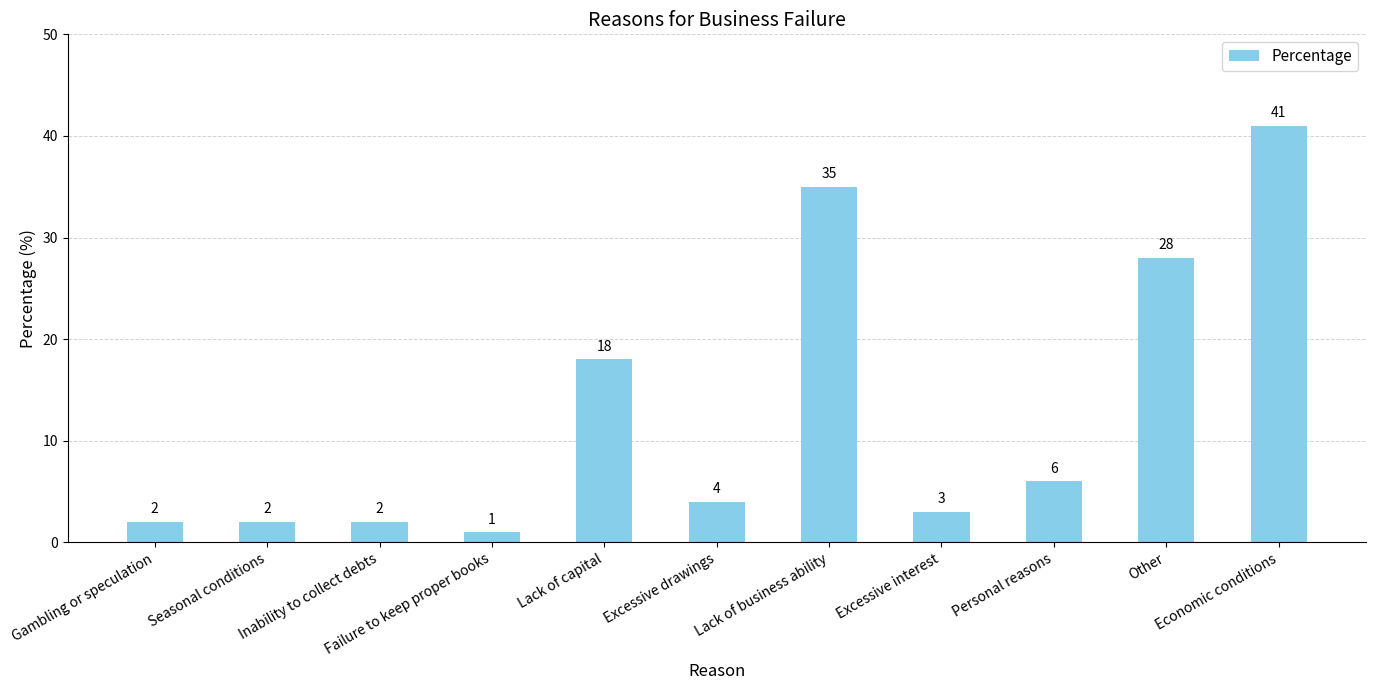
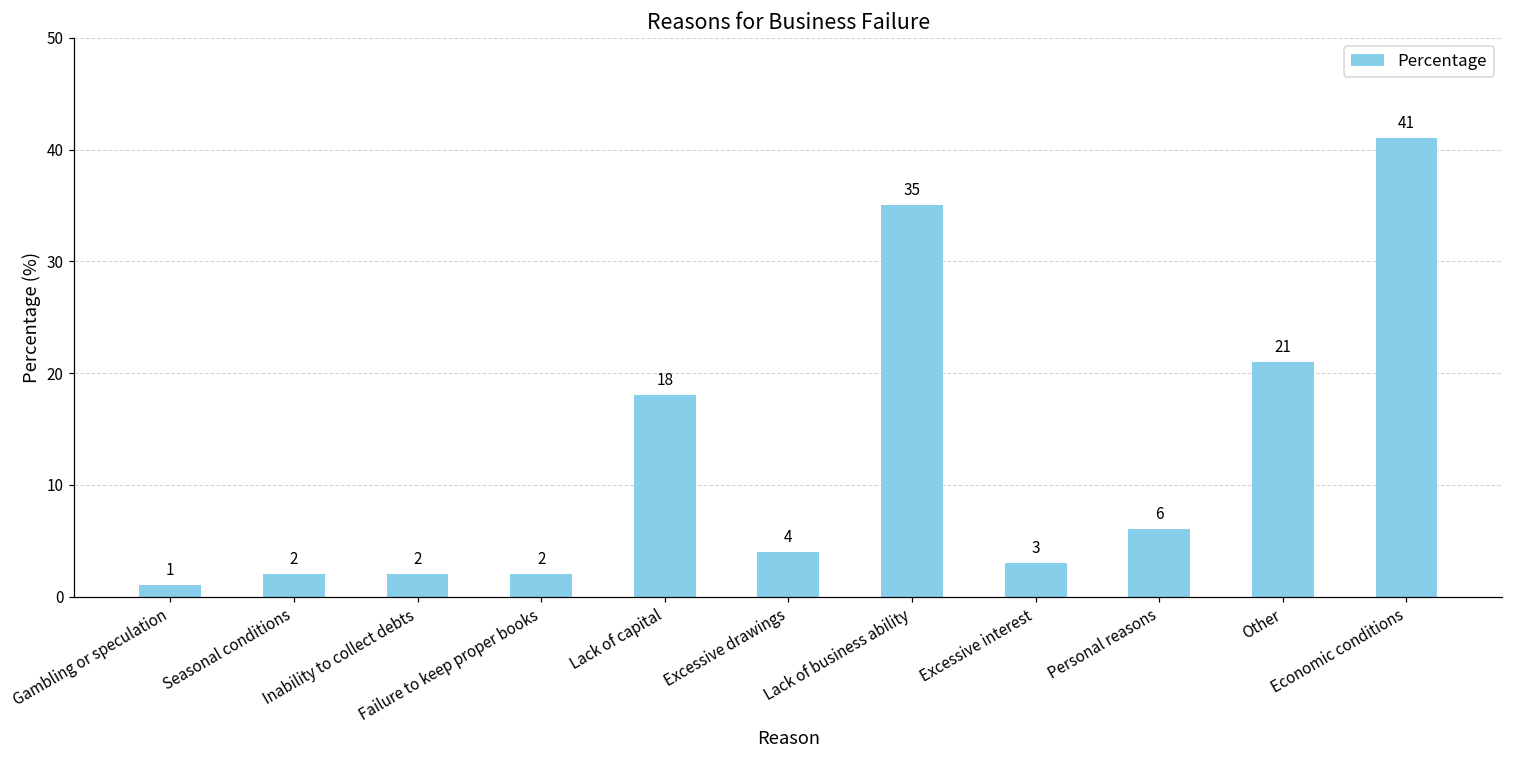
  {
-   "Gambling or speculation": 2,
+   "Gambling or speculation": 1,
    "Seasonal conditions": 2,
    "Inability to collect debts": 2,
-   "Failure to keep proper books": 1,
+   "Failure to keep proper books": 2,
    "Lack of capital": 18,
    "Excessive drawings": 4,
    "Lack of business ability": 35,
    "Excessive interest": 3,
    "Personal reasons": 6,
-   "Other": 28,
+   "Other": 21,
    "Economic conditions": 41
  }
